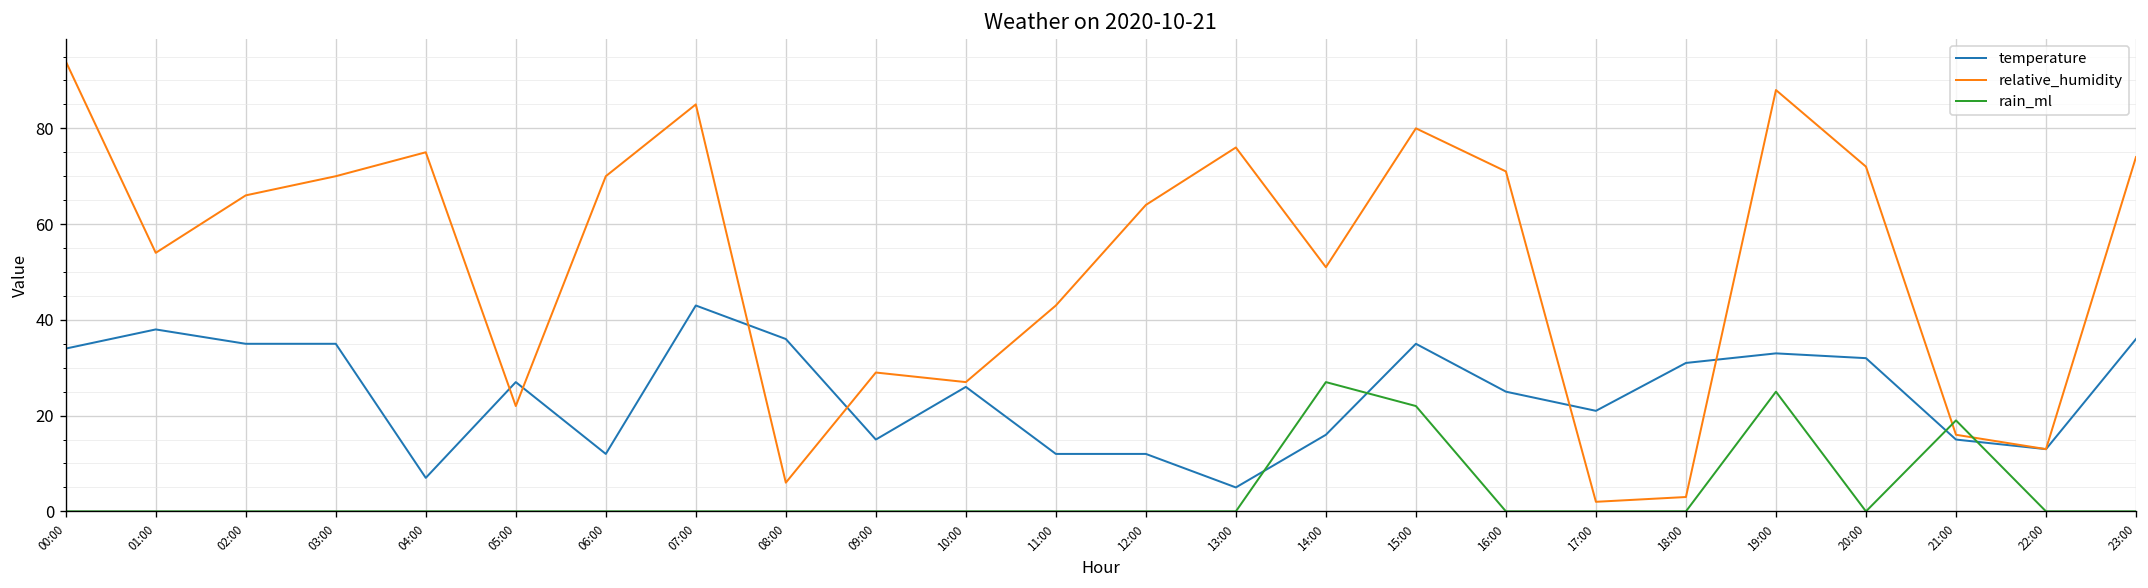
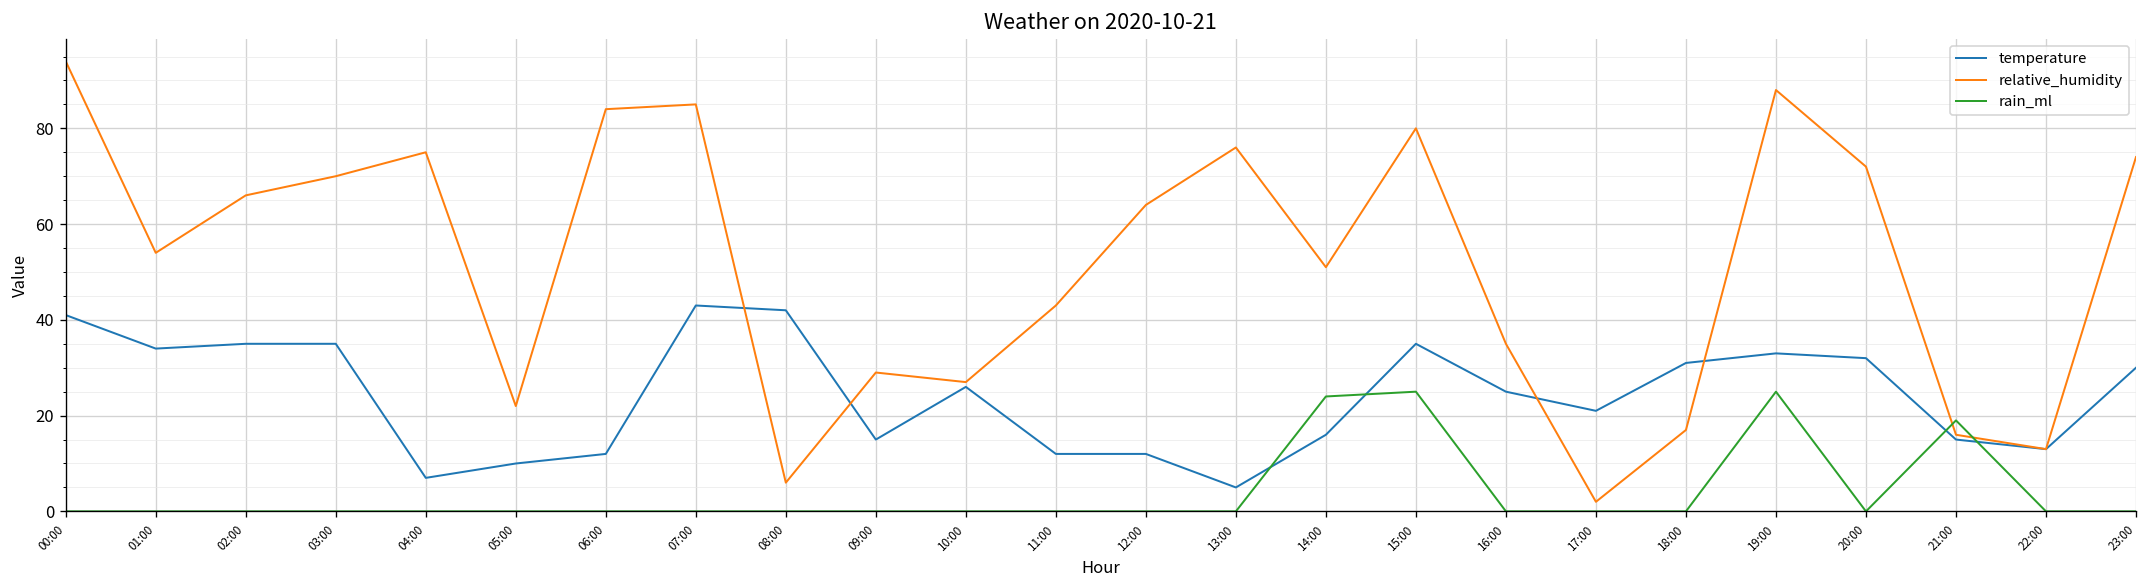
  {
    "temperature": {
-     "00:00": 34,
-     "01:00": 38,
+     "00:00": 41,
+     "01:00": 34,
      "02:00": 35,
      "03:00": 35,
      "04:00": 7,
-     "05:00": 27,
+     "05:00": 10,
      "06:00": 12,
      "07:00": 43,
-     "08:00": 36,
+     "08:00": 42,
      "09:00": 15,
      "10:00": 26,
      "11:00": 12,
      "12:00": 12,
      "13:00": 5,
      "14:00": 16,
      "15:00": 35,
      "16:00": 25,
      "17:00": 21,
      "18:00": 31,
      "19:00": 33,
      "20:00": 32,
      "21:00": 15,
-     "23:00": 36
+     "23:00": 30
    },
    "relative_humidity": {
      "00:00": 94,
      "01:00": 54,
      "02:00": 66,
      "03:00": 70,
      "04:00": 75,
      "05:00": 22,
-     "06:00": 70,
+     "06:00": 84,
      "07:00": 85,
      "08:00": 6,
      "09:00": 29,
      "10:00": 27,
      "11:00": 43,
      "12:00": 64,
      "13:00": 76,
      "14:00": 51,
      "15:00": 80,
-     "16:00": 71,
+     "16:00": 35,
      "17:00": 2,
-     "18:00": 3,
+     "18:00": 17,
      "19:00": 88,
      "20:00": 72,
      "21:00": 16,
      "23:00": 74
    },
    "rain_ml": {
      "00:00": 0,
      "01:00": 0,
      "02:00": 0,
      "03:00": 0,
      "04:00": 0,
      "05:00": 0,
      "06:00": 0,
      "07:00": 0,
      "08:00": 0,
      "09:00": 0,
      "10:00": 0,
      "11:00": 0,
      "12:00": 0,
      "13:00": 0,
-     "14:00": 27,
-     "15:00": 22,
+     "14:00": 24,
+     "15:00": 25,
      "16:00": 0,
      "17:00": 0,
      "18:00": 0,
      "19:00": 25,
      "20:00": 0,
      "21:00": 19,
      "22:00": 0,
      "23:00": 0
    }
  }
